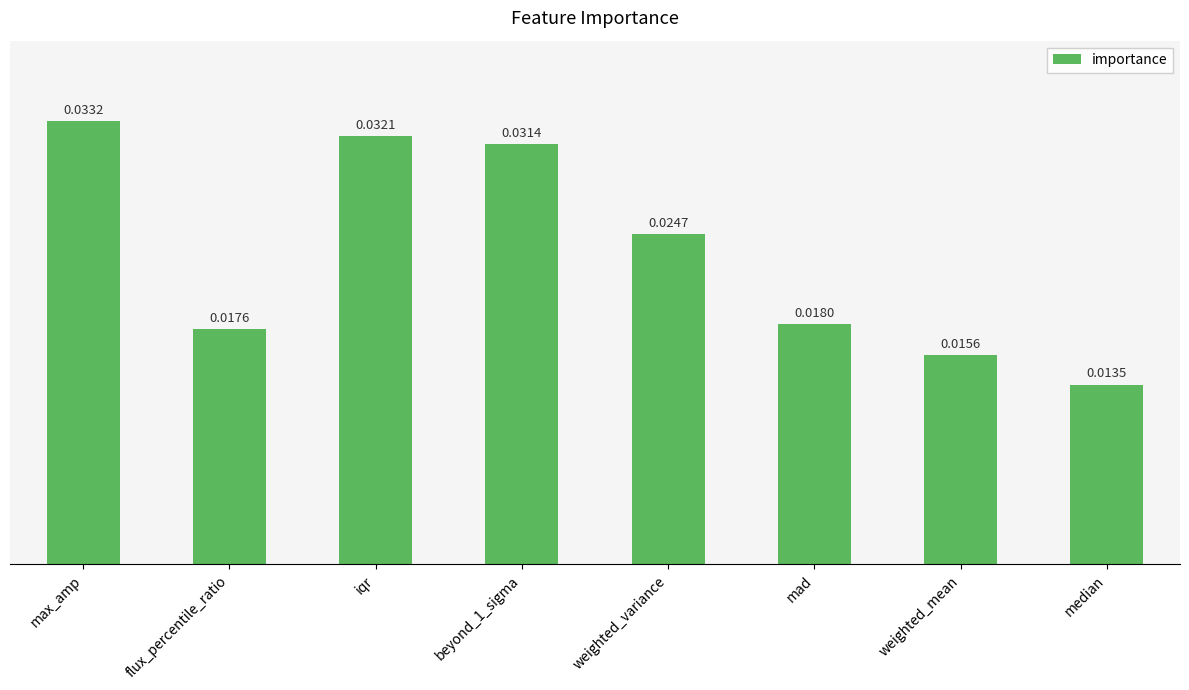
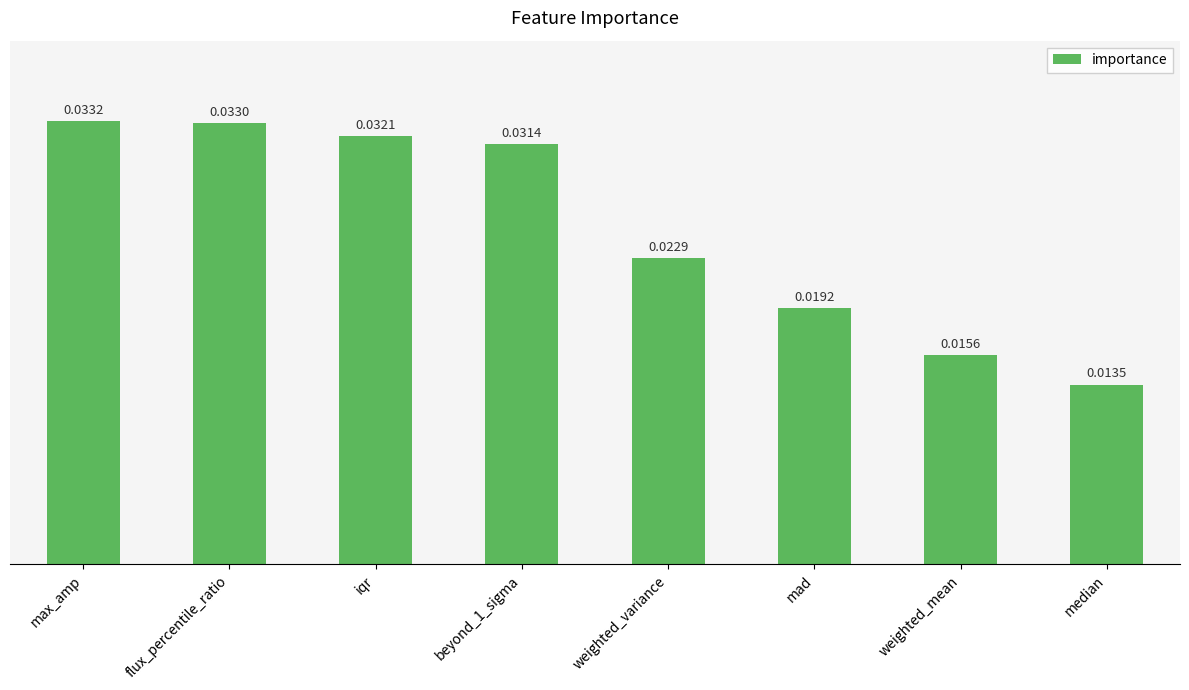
  {
    "max_amp": 0.0332,
-   "flux_percentile_ratio": 0.0176,
+   "flux_percentile_ratio": 0.0330,
    "iqr": 0.0321,
    "beyond_1_sigma": 0.0314,
-   "weighted_variance": 0.0247,
-   "mad": 0.0180,
+   "weighted_variance": 0.0229,
+   "mad": 0.0192,
    "weighted_mean": 0.0156,
    "median": 0.0135
  }
